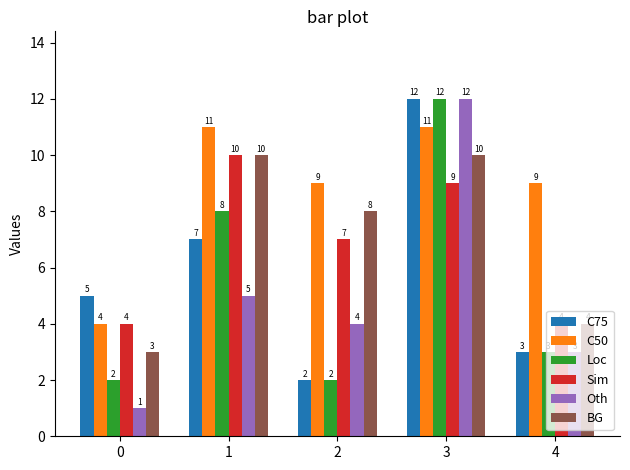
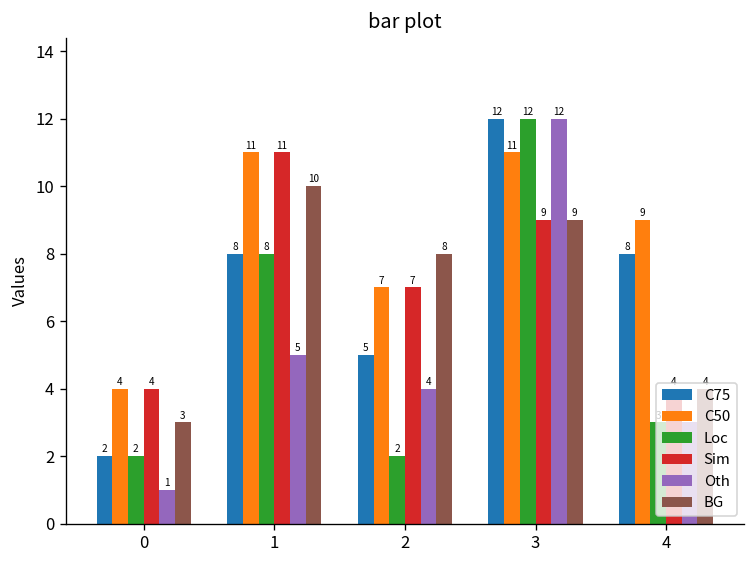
  {
    "C75": {
-     "0": 5,
-     "1": 7,
-     "2": 2,
+     "0": 2,
+     "1": 8,
+     "2": 5,
      "3": 12,
-     "4": 3
+     "4": 8
    },
    "C50": {
      "0": 4,
      "1": 11,
-     "2": 9,
+     "2": 7,
      "3": 11,
      "4": 9
    },
    "Loc": {
      "0": 2,
      "1": 8,
      "2": 2,
      "3": 12
    },
    "Sim": {
      "0": 4,
-     "1": 10,
+     "1": 11,
      "2": 7,
      "3": 9
    },
    "Oth": {
      "0": 1,
      "1": 5,
      "2": 4,
      "3": 12
    },
    "BG": {
      "0": 3,
      "1": 10,
      "2": 8,
-     "3": 10
+     "3": 9
    }
  }
